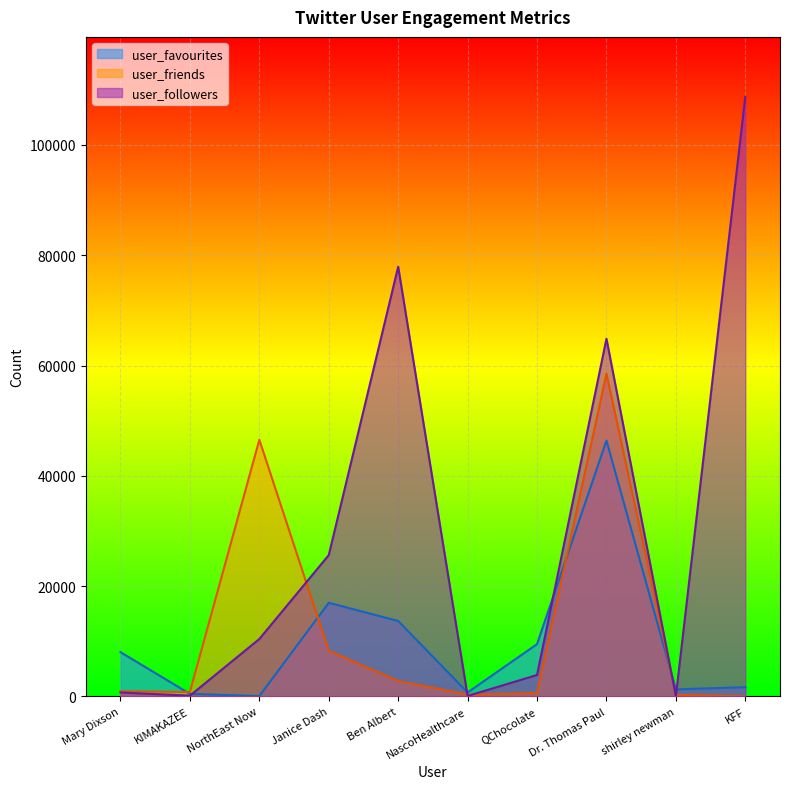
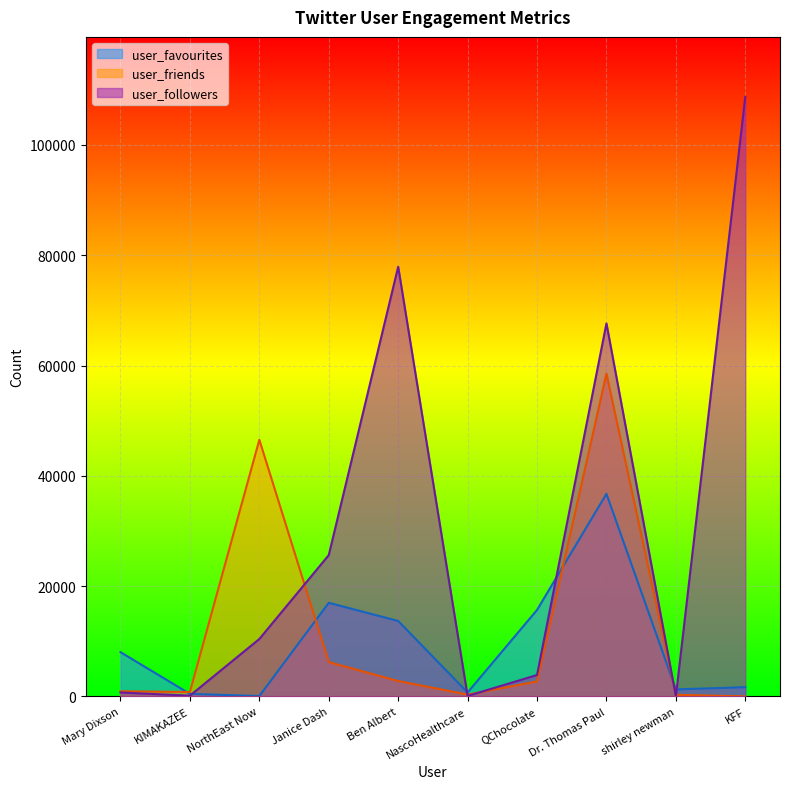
  {
    "user_favourites": {
      "Mary Dixson": 8000,
      "NorthEast Now": 0,
      "Janice Dash": 17000,
      "Ben Albert": 14000,
-     "QChocolate": 9000,
-     "Dr. Thomas Paul": 46000,
+     "QChocolate": 16000,
+     "Dr. Thomas Paul": 37000,
      "shirley newman": 1000,
      "KFF": 2000
    },
    "user_friends": {
      "NorthEast Now": 47000,
-     "Janice Dash": 8000,
+     "Janice Dash": 6000,
      "Ben Albert": 3000,
-     "QChocolate": 1000,
+     "QChocolate": 3000,
      "Dr. Thomas Paul": 59000,
      "KFF": 0
    },
    "user_followers": {
      "NorthEast Now": 10000,
      "Janice Dash": 26000,
      "Ben Albert": 78000,
      "QChocolate": 4000,
-     "Dr. Thomas Paul": 65000,
+     "Dr. Thomas Paul": 68000,
      "KFF": 109000
    }
  }
